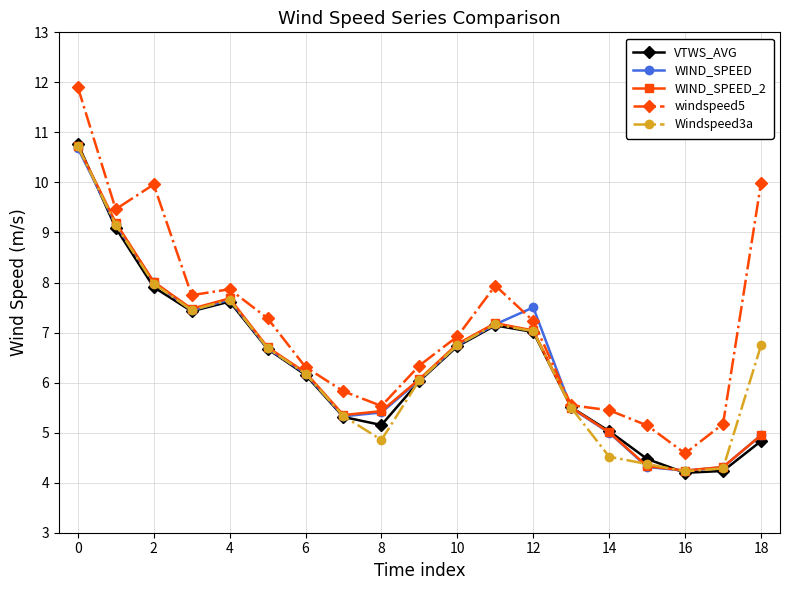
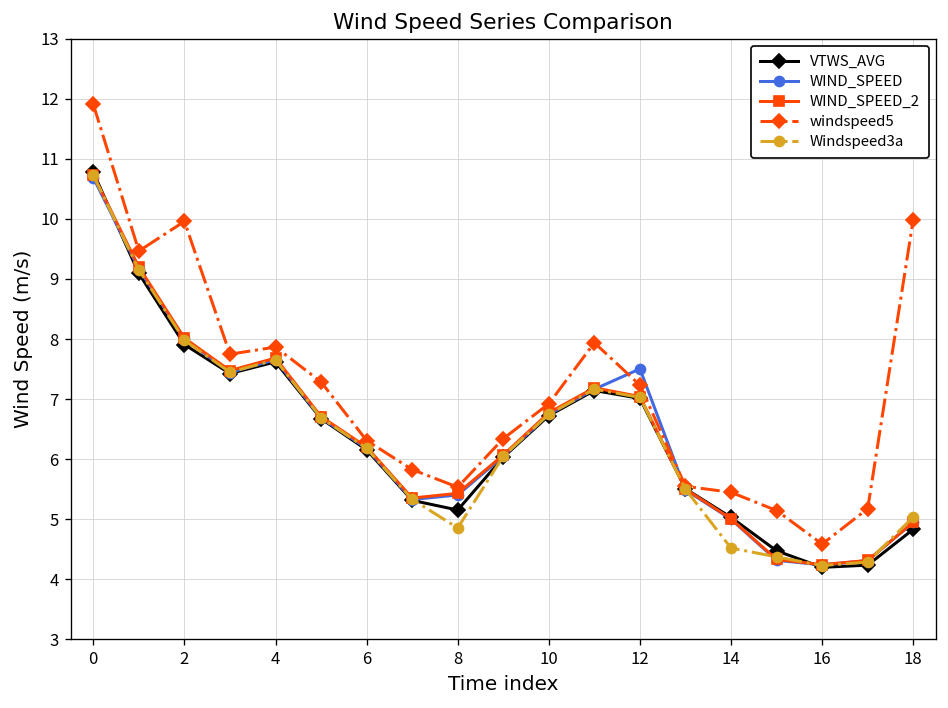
  {
    "VTWS_AVG": {
      "2": 7.9,
      "8": 5.2,
      "18": 4.8
    },
    "WIND_SPEED": {
      "12": 7.5
    },
    "Windspeed3a": {
      "8": 4.9,
      "14": 4.5,
-     "18": 6.7
+     "18": 5.0
    }
  }
